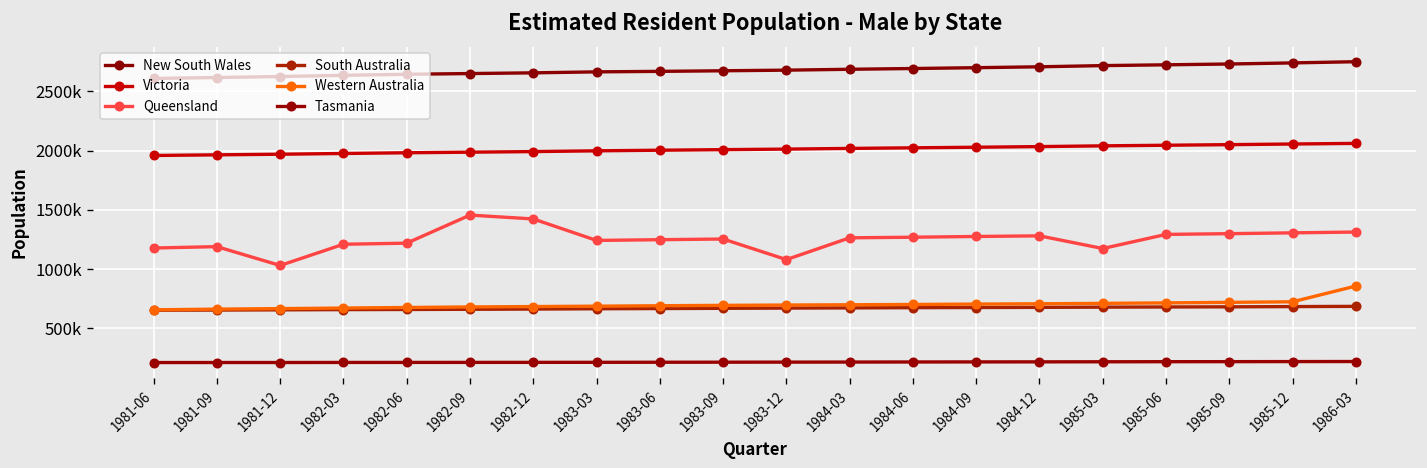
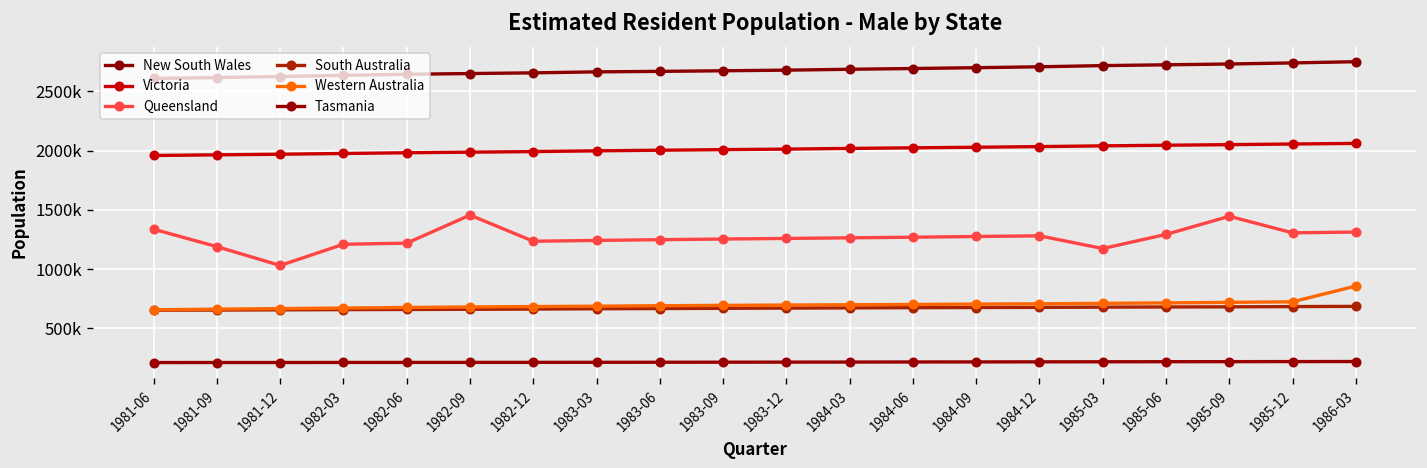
  {
    "Queensland": {
-     "1981-06": 1200000,
+     "1981-06": 1300000,
      "1981-09": 1200000,
      "1981-12": 1000000,
      "1982-03": 1200000,
      "1982-06": 1200000,
      "1982-09": 1500000,
-     "1982-12": 1400000,
+     "1982-12": 1200000,
      "1983-03": 1200000,
      "1983-06": 1200000,
      "1983-09": 1300000,
-     "1983-12": 1100000,
+     "1983-12": 1300000,
      "1984-03": 1300000,
      "1984-06": 1300000,
      "1984-09": 1300000,
      "1984-12": 1300000,
      "1985-03": 1200000,
      "1985-06": 1300000,
-     "1985-09": 1300000,
+     "1985-09": 1400000,
      "1985-12": 1300000,
      "1986-03": 1300000
    },
    "Western Australia": {
      "1984-03": 700000,
      "1984-06": 700000,
      "1984-09": 700000,
      "1984-12": 700000,
      "1985-03": 700000,
      "1985-06": 700000,
      "1985-09": 700000,
      "1985-12": 700000,
      "1986-03": 900000
    }
  }
